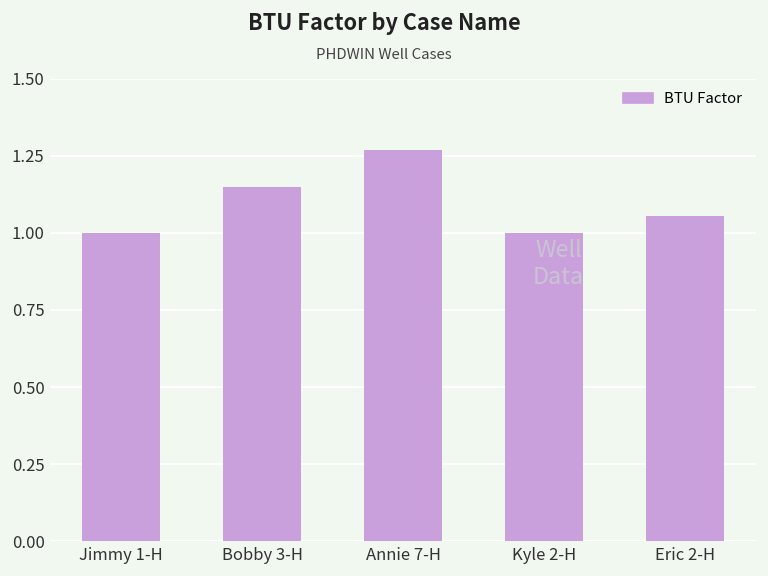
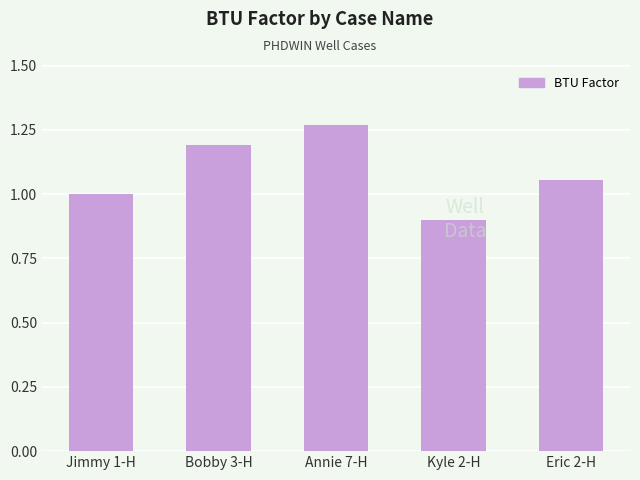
  {
    "Jimmy 1-H": 1.00,
-   "Bobby 3-H": 1.15,
+   "Bobby 3-H": 1.19,
    "Annie 7-H": 1.27,
-   "Kyle 2-H": 1.0,
+   "Kyle 2-H": 0.9,
    "Eric 2-H": 1.06
  }
